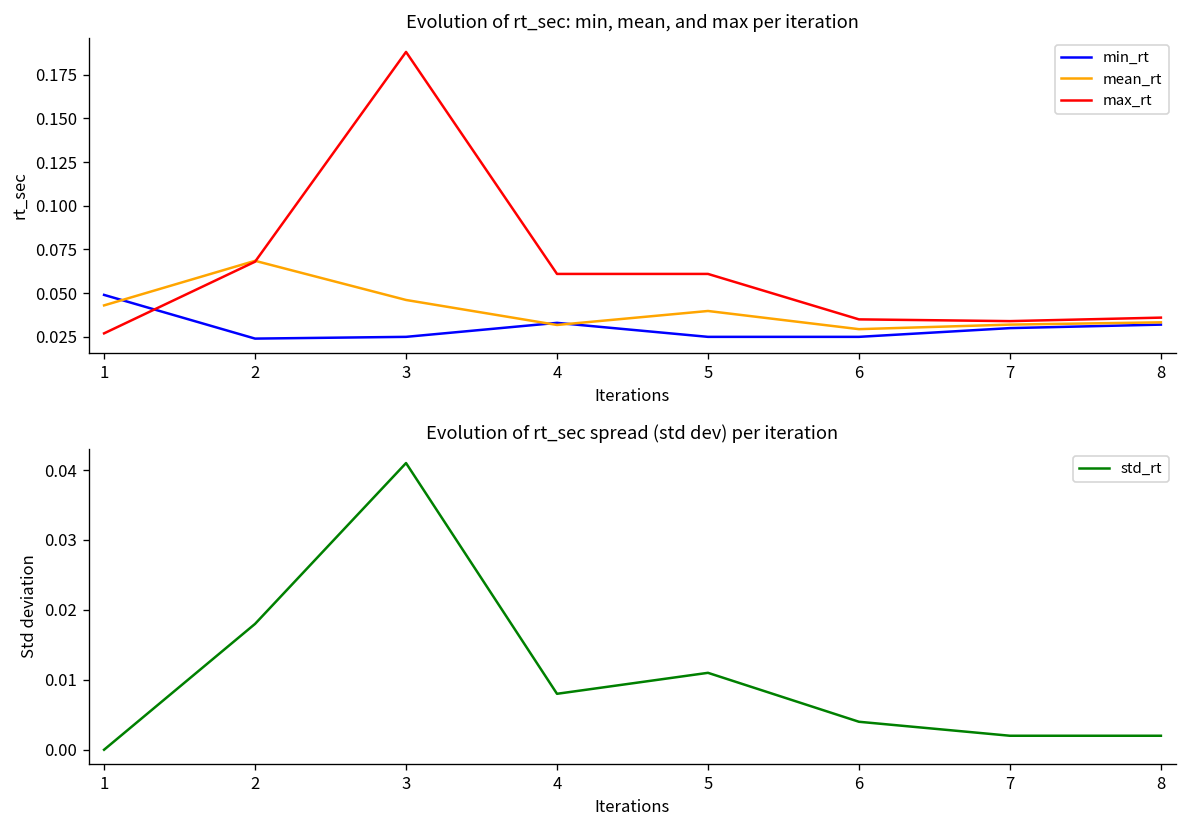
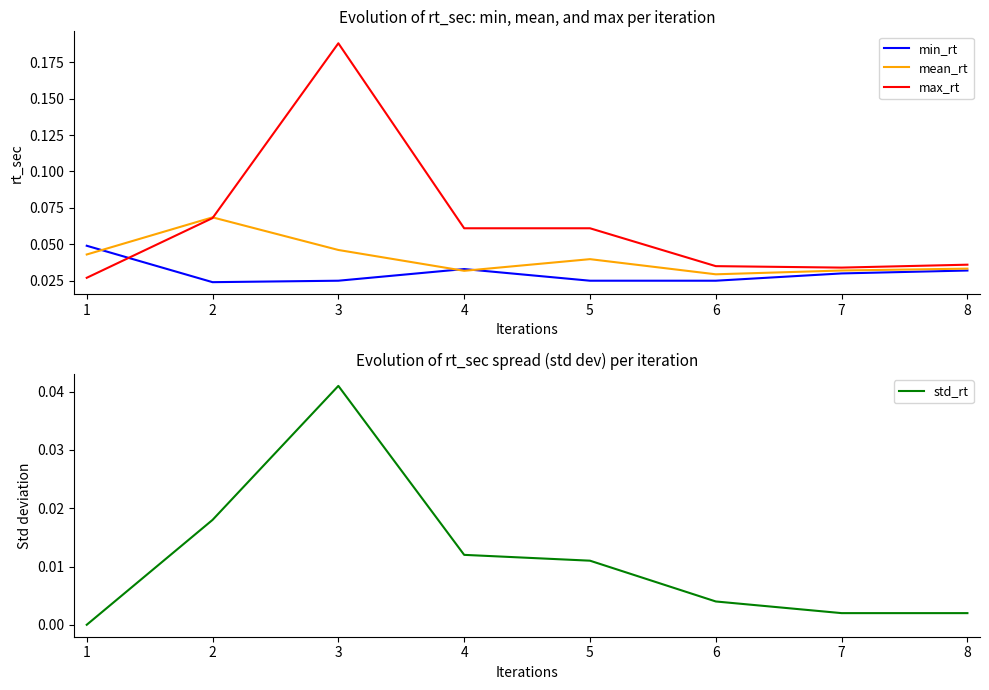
  {
    "Evolution of rt_sec: min, mean, and max per iteration": {
      "min_rt": {
        "1": 0.049,
        "2": 0.024,
        "3": 0.025,
        "5": 0.025,
        "6": 0.025,
        "7": 0.030
      },
      "mean_rt": {
        "1": 0.043,
        "3": 0.046,
        "5": 0.040,
        "6": 0.029,
        "7": 0.032
      },
      "max_rt": {
        "1": 0.027,
        "3": 0.188,
        "4": 0.061,
        "5": 0.061,
        "6": 0.035,
        "7": 0.034,
        "8": 0.036
      }
    },
    "Evolution of rt_sec spread (std dev) per iteration": {
      "1": 0.000,
      "2": 0.018,
      "3": 0.041,
-     "4": 0.008,
+     "4": 0.012,
      "5": 0.011,
      "6": 0.004,
      "7": 0.002,
      "8": 0.002
    }
  }
